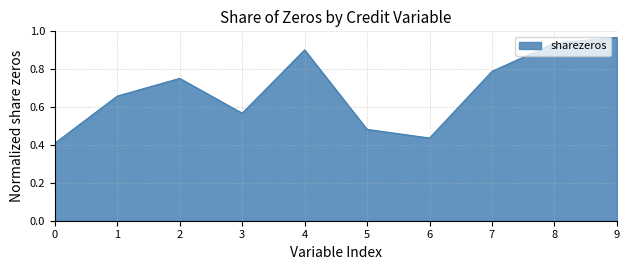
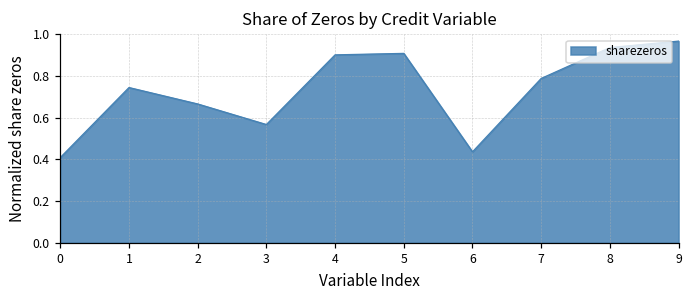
  {
    "0": 0.41,
-   "1": 0.66,
-   "2": 0.75,
+   "1": 0.75,
+   "2": 0.67,
    "3": 0.57,
    "4": 0.90,
-   "5": 0.48,
+   "5": 0.91,
    "6": 0.44,
    "7": 0.79,
    "9": 0.97
  }
